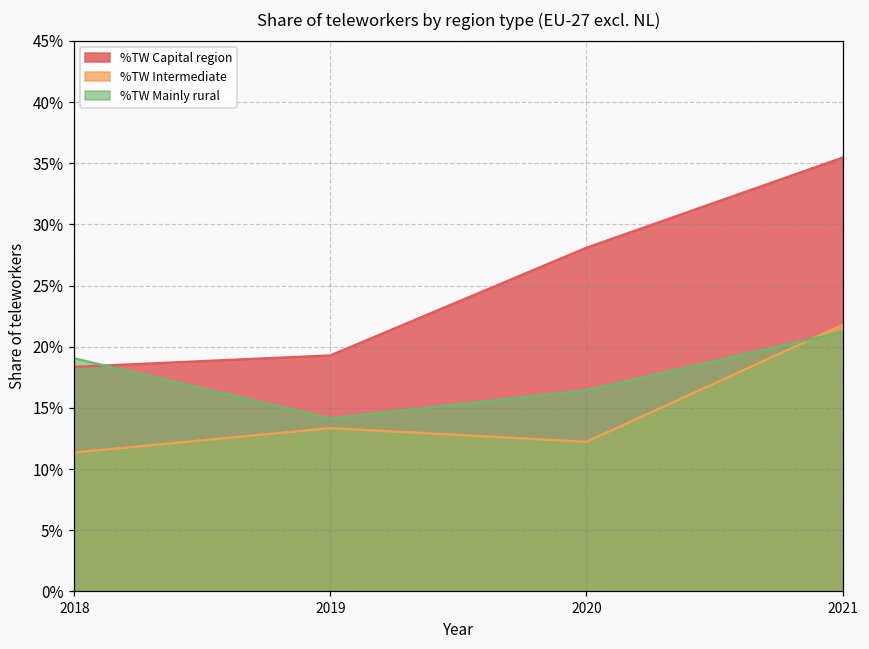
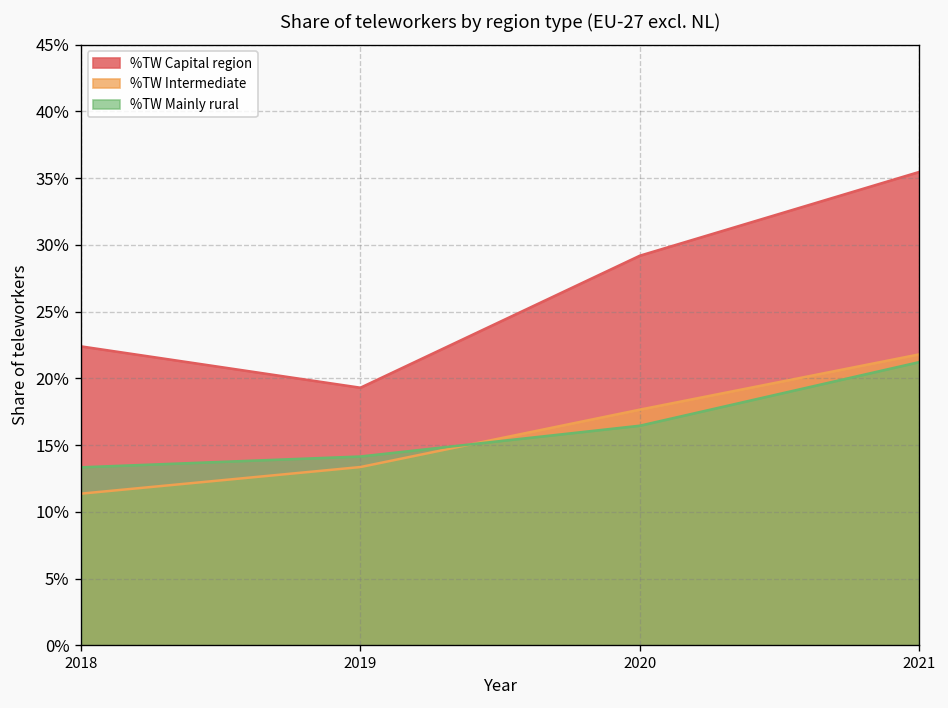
  {
    "%TW Capital region": {
-     "2018": "18.4%",
+     "2018": "22.4%",
      "2019": "19.3%",
-     "2020": "28.1%",
+     "2020": "29.2%",
      "2021": "35.5%"
    },
    "%TW Intermediate": {
      "2018": "11.4%",
      "2019": "13.4%",
-     "2020": "12.2%",
+     "2020": "17.6%",
      "2021": "21.8%"
    },
    "%TW Mainly rural": {
-     "2018": "19.1%",
+     "2018": "13.3%",
      "2019": "14.1%",
      "2020": "16.4%",
      "2021": "21.2%"
    }
  }
